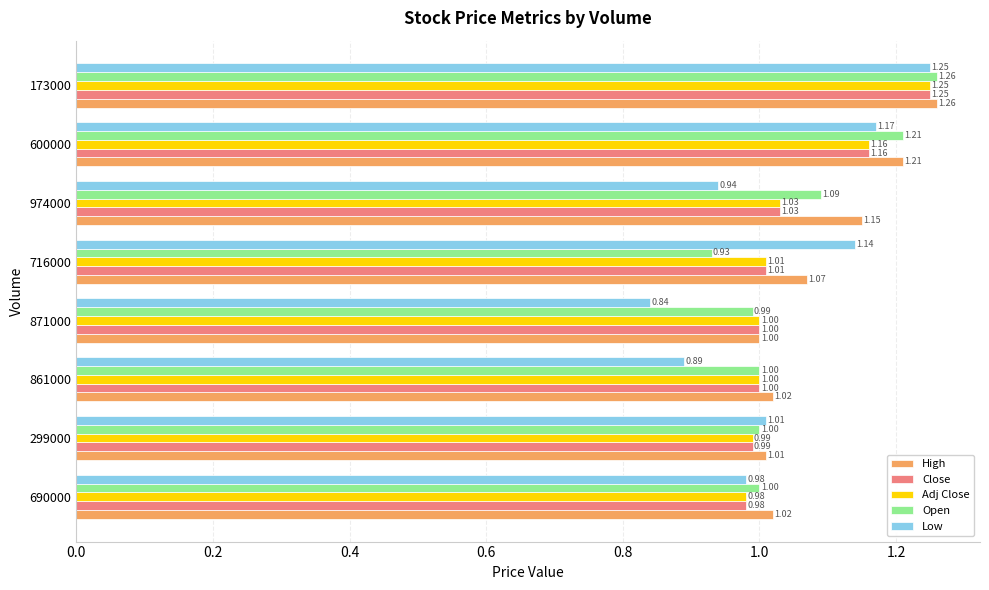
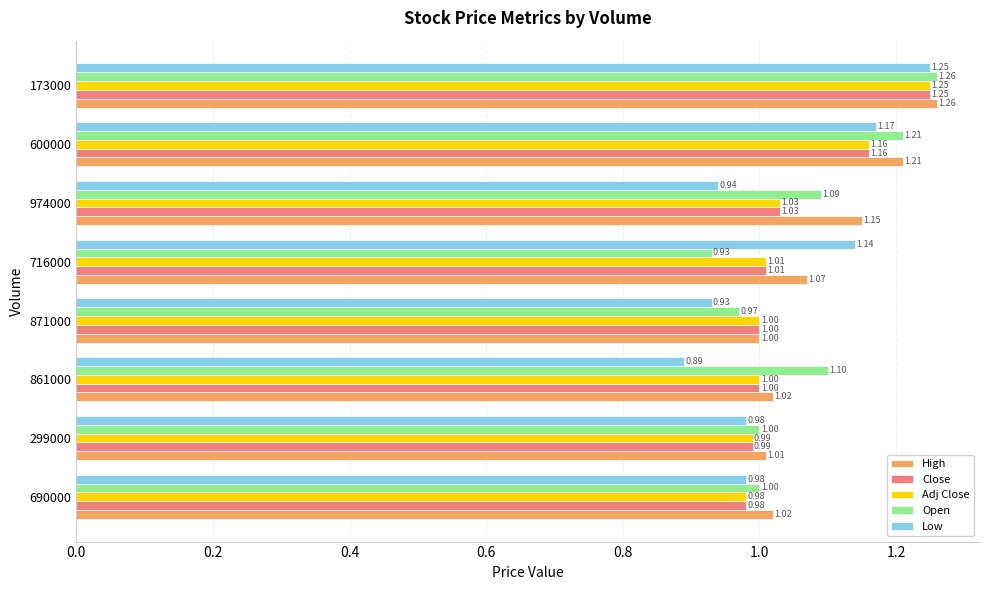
  {
    "Adj Close": {
      "173000": 1.25,
      "600000": 1.16,
      "974000": 1.03,
      "716000": 1.01,
      "871000": 1.00,
      "861000": 1.00,
      "299000": 0.99,
      "690000": 0.98
    },
    "Open": {
      "173000": 1.26,
      "600000": 1.21,
      "974000": 1.09,
      "716000": 0.93,
-     "871000": 0.99,
-     "861000": 1.00,
+     "871000": 0.97,
+     "861000": 1.10,
      "299000": 1.00,
      "690000": 1.00
    },
    "Low": {
      "173000": 1.25,
      "600000": 1.17,
      "974000": 0.94,
      "716000": 1.14,
-     "871000": 0.84,
+     "871000": 0.93,
      "861000": 0.89,
-     "299000": 1.01,
+     "299000": 0.98,
      "690000": 0.98
    }
  }
